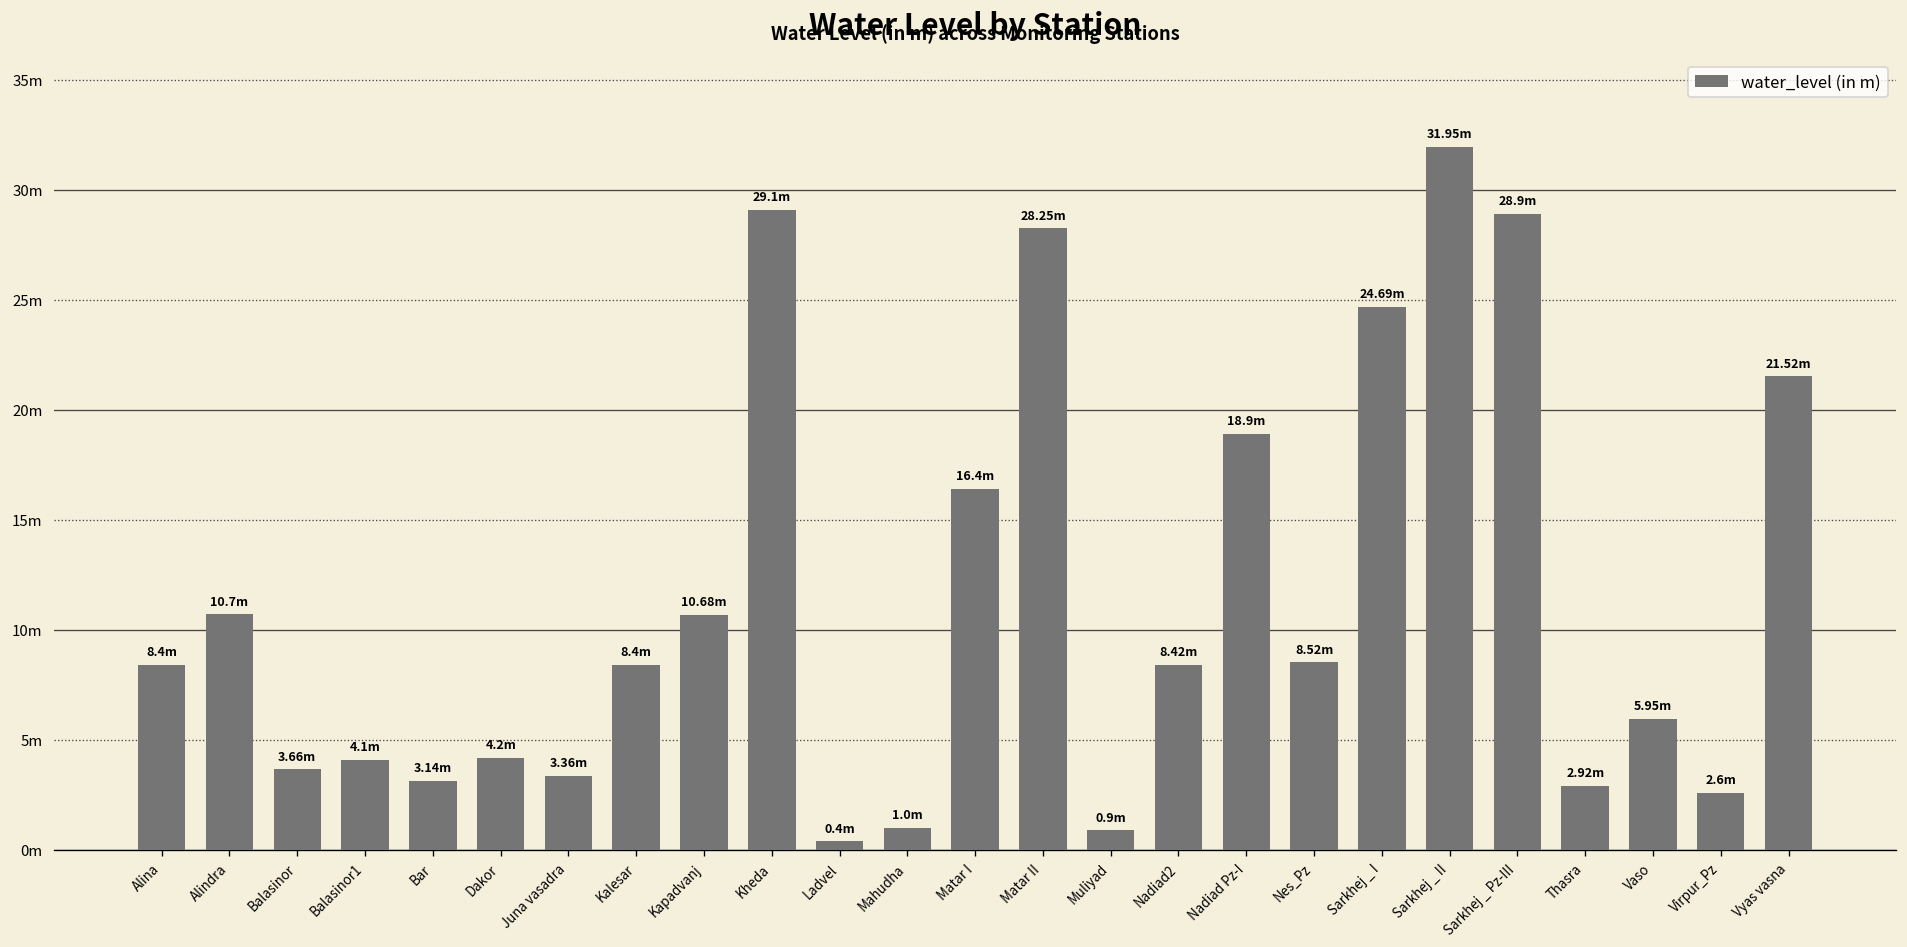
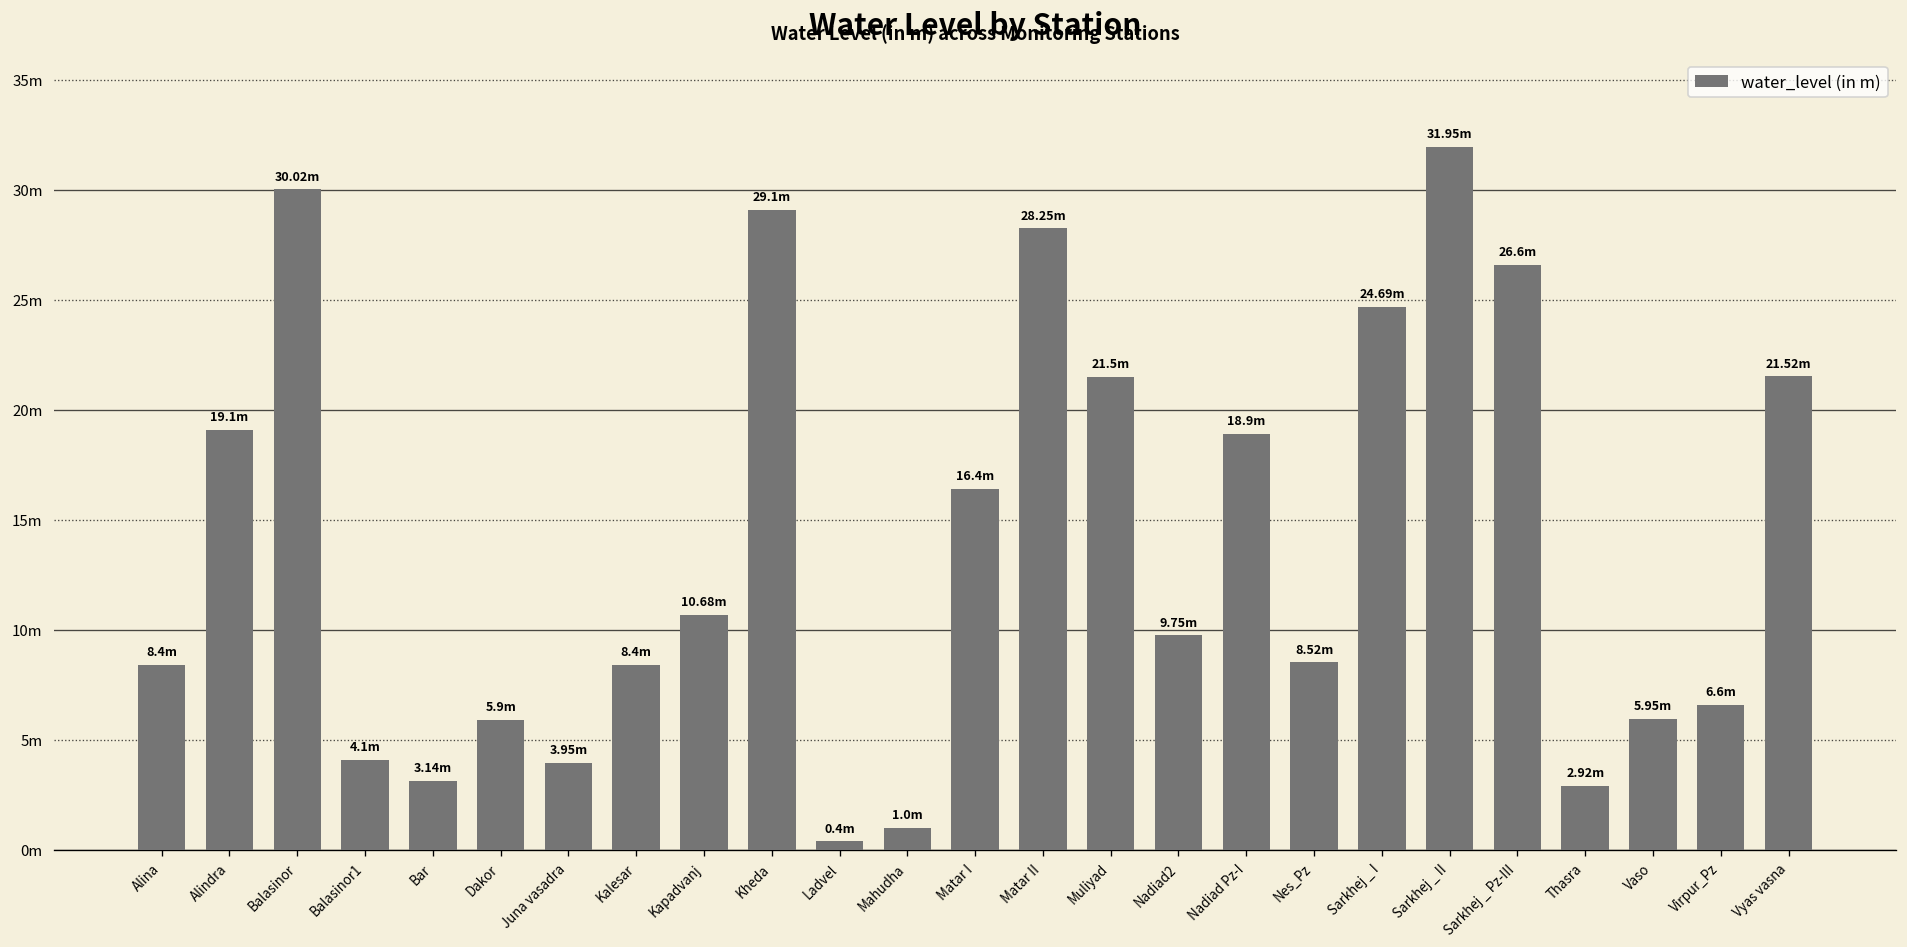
  {
    "Alina": "8.4m",
-   "Alindra": "10.7m",
-   "Balasinor": "3.66m",
+   "Alindra": "19.1m",
+   "Balasinor": "30.02m",
    "Balasinor1": "4.1m",
    "Bar": "3.14m",
-   "Dakor": "4.2m",
-   "Juna vasadra": "3.36m",
+   "Dakor": "5.9m",
+   "Juna vasadra": "3.95m",
    "Kalesar": "8.4m",
    "Kapadvanj": "10.68m",
    "Kheda": "29.1m",
    "Ladvel": "0.4m",
    "Mahudha": "1.0m",
    "Matar I": "16.4m",
    "Matar II": "28.25m",
-   "Muliyad": "0.9m",
-   "Nadiad2": "8.42m",
+   "Muliyad": "21.5m",
+   "Nadiad2": "9.75m",
    "Nadiad Pz-I": "18.9m",
    "Nes_Pz": "8.52m",
    "Sarkhej _ I": "24.69m",
    "Sarkhej _ II": "31.95m",
-   "Sarkhej _ Pz-III": "28.9m",
+   "Sarkhej _ Pz-III": "26.6m",
    "Thasra": "2.92m",
    "Vaso": "5.95m",
-   "Virpur_Pz": "2.6m",
+   "Virpur_Pz": "6.6m",
    "Vyas vasna": "21.52m"
  }
